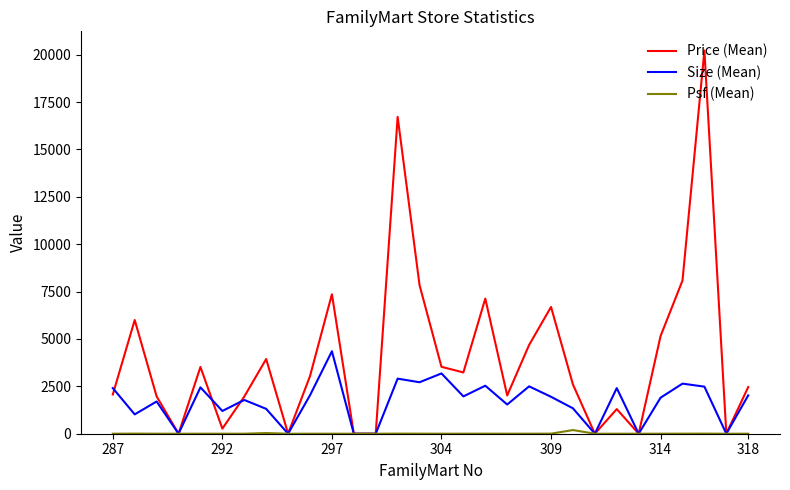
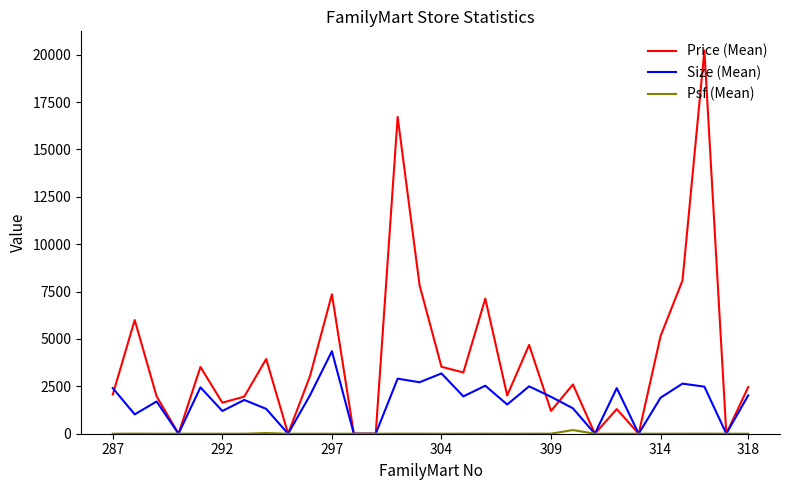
  {
    "Price (Mean)": {
      "287": 2100,
-     "292": 300,
+     "292": 1600,
      "297": 7400,
      "304": 3500,
-     "309": 6700,
+     "309": 1200,
      "314": 5200,
      "318": 2500
    },
    "Size (Mean)": {
      "287": 2400,
      "292": 1200,
      "297": 4400,
      "304": 3200,
      "309": 1900,
      "314": 1900,
      "318": 2000
    },
    "Psf (Mean)": {
      "287": 0,
      "292": 0,
      "297": 0,
      "304": 0,
      "309": 0,
      "314": 0,
      "318": 0
    }
  }
